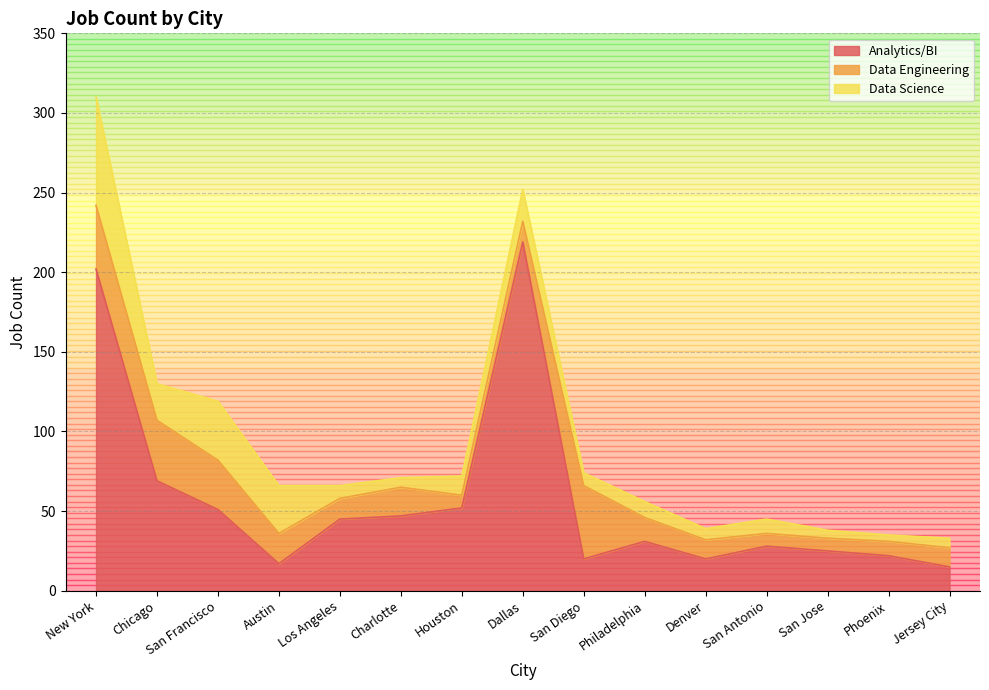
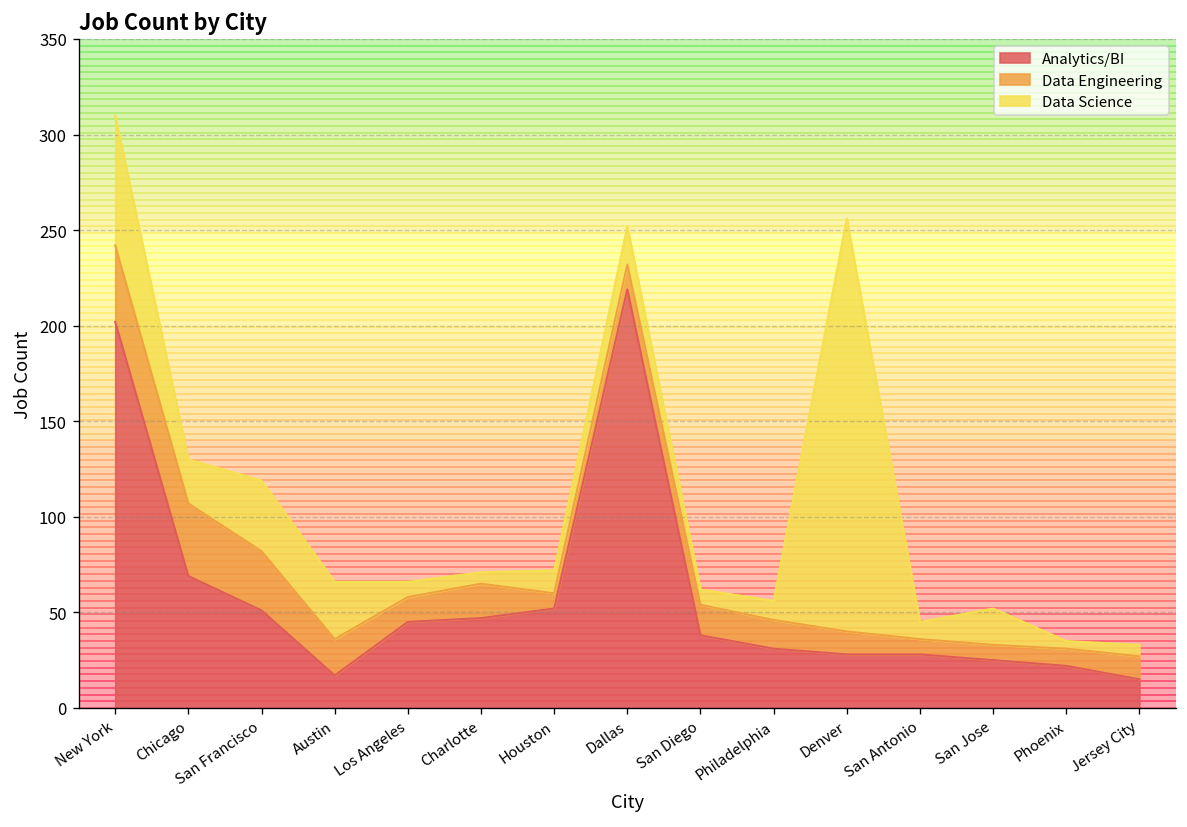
  {
    "Analytics/BI": {
      "New York": 202,
      "Chicago": 69,
      "San Francisco": 51,
      "Austin": 17,
      "Los Angeles": 45,
      "Charlotte": 47,
      "Houston": 52,
      "Dallas": 219,
-     "San Diego": 20,
+     "San Diego": 38,
      "Philadelphia": 31,
-     "Denver": 20,
+     "Denver": 28,
      "San Antonio": 28,
      "San Jose": 25,
      "Phoenix": 22,
      "Jersey City": 15
    },
    "Data Engineering": {
      "New York": 40,
      "Chicago": 38,
      "San Francisco": 31,
      "Austin": 19,
      "Los Angeles": 13,
      "Charlotte": 18,
      "Houston": 8,
      "Dallas": 13,
-     "San Diego": 46,
+     "San Diego": 16,
      "Philadelphia": 15,
      "Denver": 12,
      "San Antonio": 8,
      "San Jose": 8,
      "Phoenix": 9,
      "Jersey City": 12
    },
    "Data Science": {
      "New York": 68,
      "Chicago": 23,
      "San Francisco": 37,
      "Austin": 30,
      "Los Angeles": 8,
      "Charlotte": 6,
      "Houston": 12,
      "Dallas": 20,
      "San Diego": 8,
      "Philadelphia": 10,
-     "Denver": 7,
+     "Denver": 216,
      "San Antonio": 9,
-     "San Jose": 5,
+     "San Jose": 19,
      "Phoenix": 4,
      "Jersey City": 6
    }
  }
